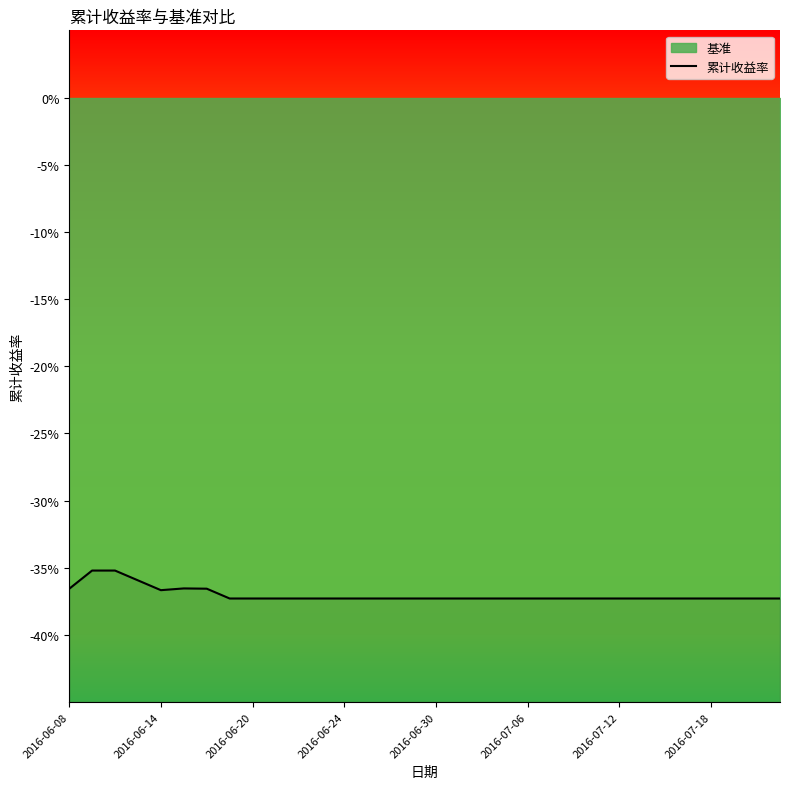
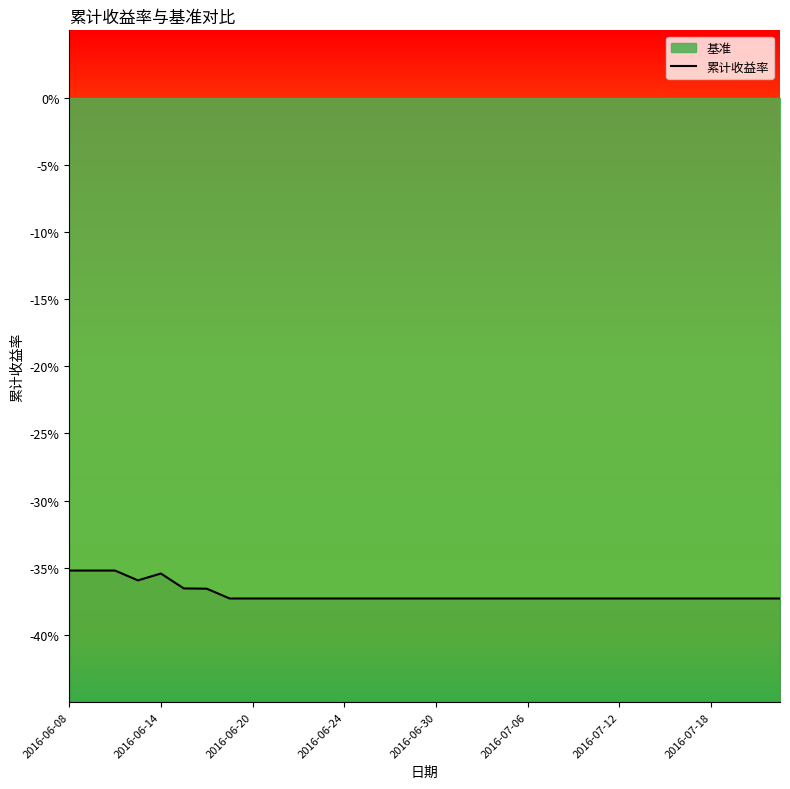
  {
    "累计收益率": {
-     "2016-06-08": "-36.6%",
-     "2016-06-14": "-36.7%",
+     "2016-06-08": "-35.2%",
+     "2016-06-14": "-35.4%",
      "2016-06-20": "-37.3%",
      "2016-06-24": "-37.3%",
      "2016-06-30": "-37.3%",
      "2016-07-06": "-37.3%",
      "2016-07-12": "-37.3%",
      "2016-07-18": "-37.3%"
    },
    "基准": {
      "2016-06-08": "0.0%",
      "2016-06-14": "0.0%",
      "2016-06-20": "0.0%",
      "2016-06-24": "0.0%",
      "2016-06-30": "0.0%",
      "2016-07-06": "0.0%",
      "2016-07-12": "0.0%",
      "2016-07-18": "0.0%"
    }
  }
